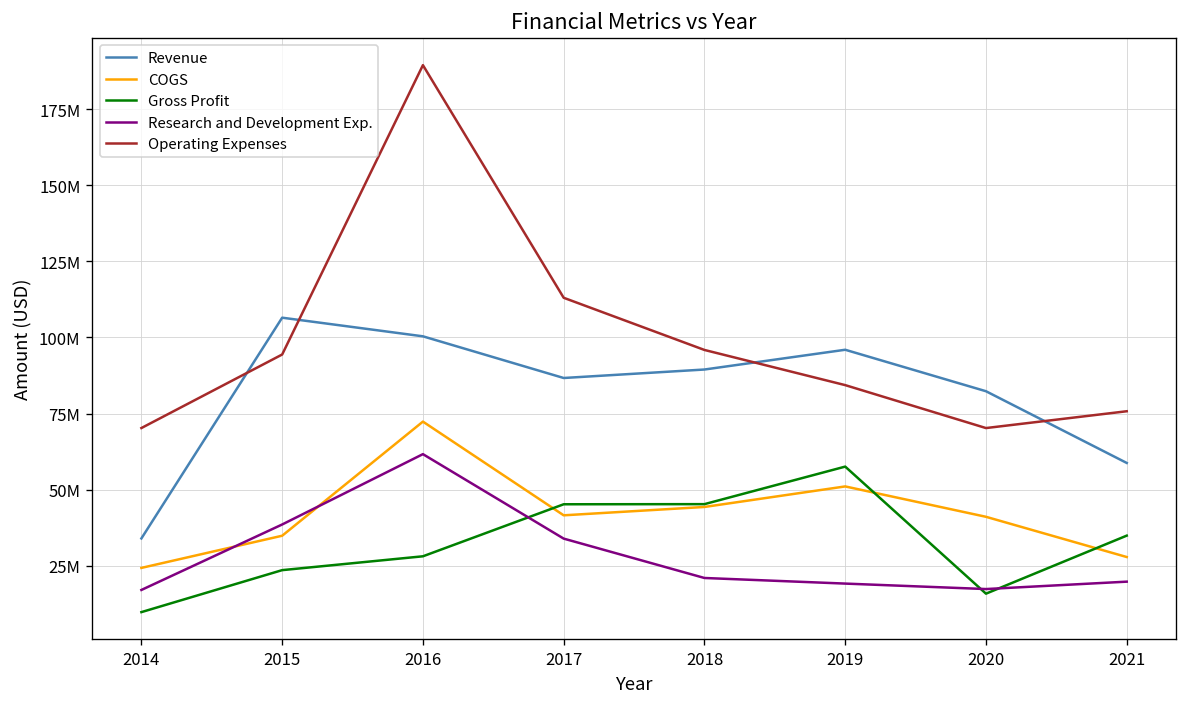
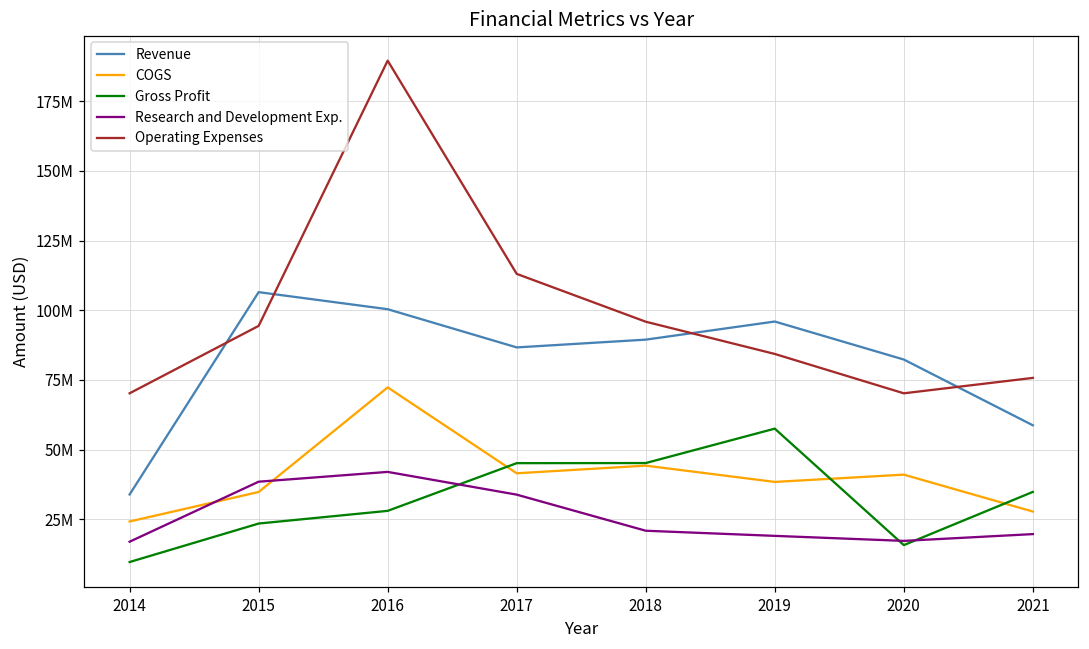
  {
    "Revenue": {
      "2014": 34000000,
      "2015": 107000000,
      "2016": 100000000,
      "2017": 87000000,
      "2018": 89000000,
      "2019": 96000000,
      "2020": 82000000,
      "2021": 59000000
    },
    "COGS": {
      "2014": 24000000,
      "2015": 35000000,
      "2016": 72000000,
      "2017": 42000000,
-     "2019": 51000000,
+     "2019": 38000000,
      "2020": 41000000,
      "2021": 28000000
    },
    "Gross Profit": {
      "2014": 10000000,
      "2015": 23000000,
      "2016": 28000000,
      "2017": 45000000,
      "2019": 58000000,
      "2020": 16000000,
      "2021": 35000000
    },
    "Research and Development Exp.": {
      "2014": 17000000,
      "2015": 39000000,
-     "2016": 62000000,
+     "2016": 42000000,
      "2017": 34000000,
      "2018": 21000000,
      "2019": 19000000,
      "2020": 17000000,
      "2021": 20000000
    },
    "Operating Expenses": {
      "2014": 70000000,
      "2015": 94000000,
      "2016": 190000000,
      "2017": 113000000,
      "2018": 96000000,
      "2019": 84000000,
      "2020": 70000000,
      "2021": 76000000
    }
  }
